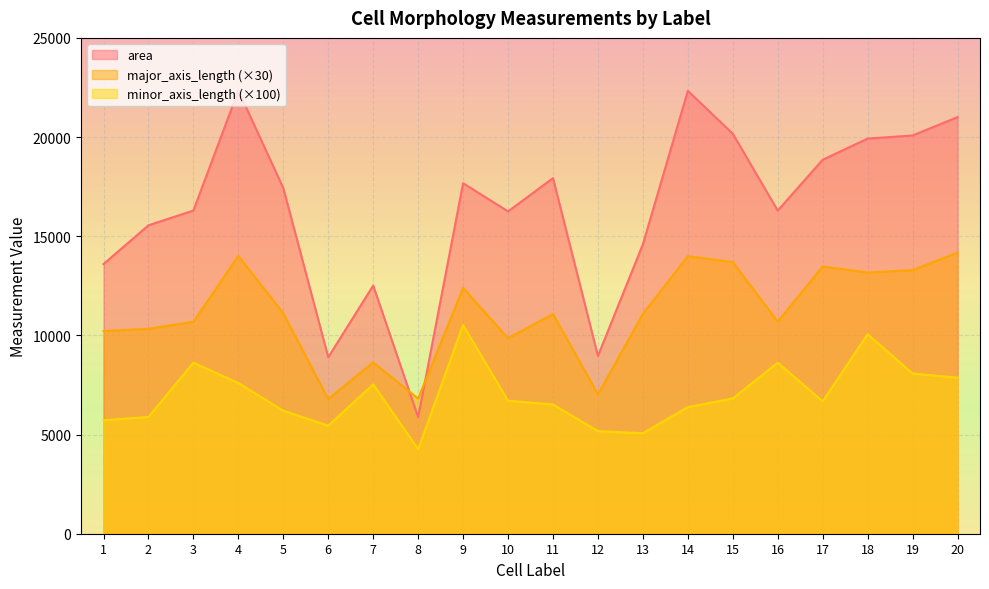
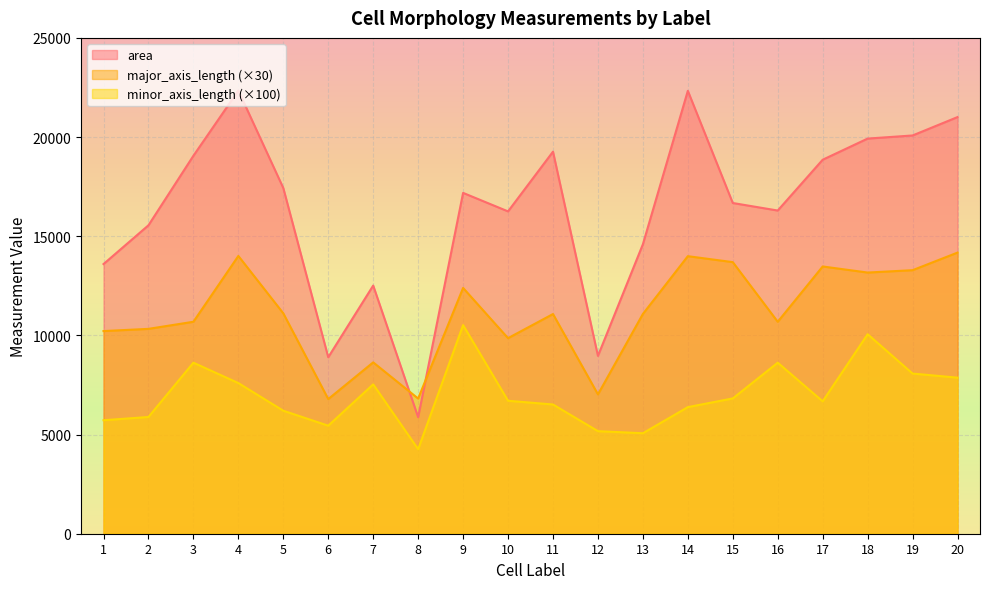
  {
    "area": {
      "1": 13600,
      "2": 15600,
-     "3": 16300,
+     "3": 19100,
      "5": 17400,
      "6": 8900,
      "7": 12500,
      "8": 5900,
-     "9": 17700,
+     "9": 17200,
      "10": 16300,
-     "11": 17900,
+     "11": 19300,
      "12": 9000,
      "13": 14600,
      "14": 22300,
-     "15": 20200,
+     "15": 16700,
      "16": 16300,
      "17": 18900,
      "18": 19900,
      "19": 20100,
      "20": 21000
    }
  }
